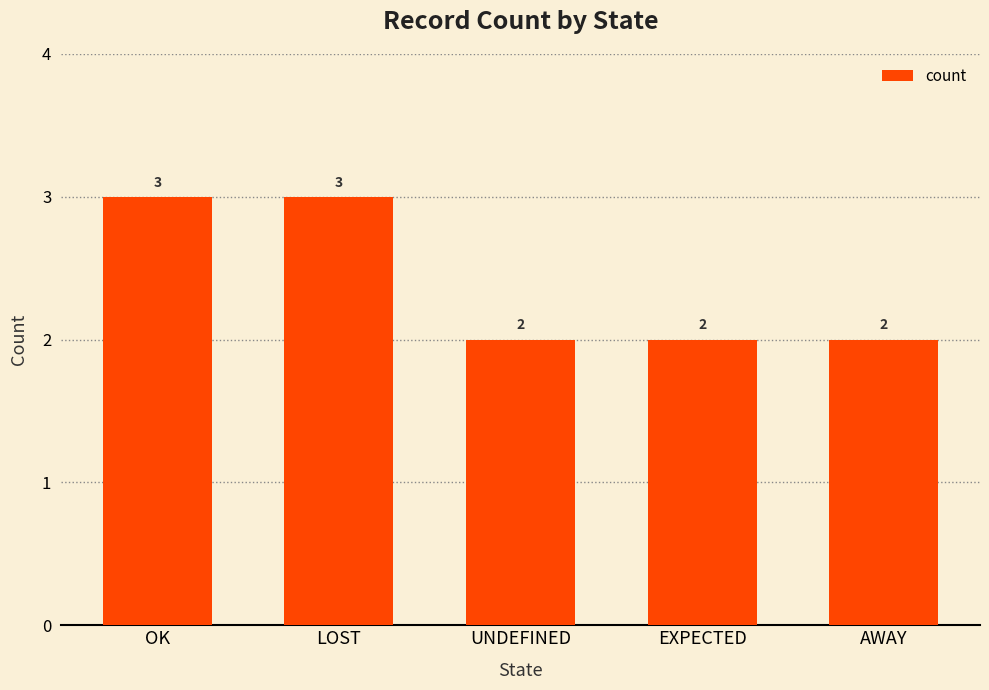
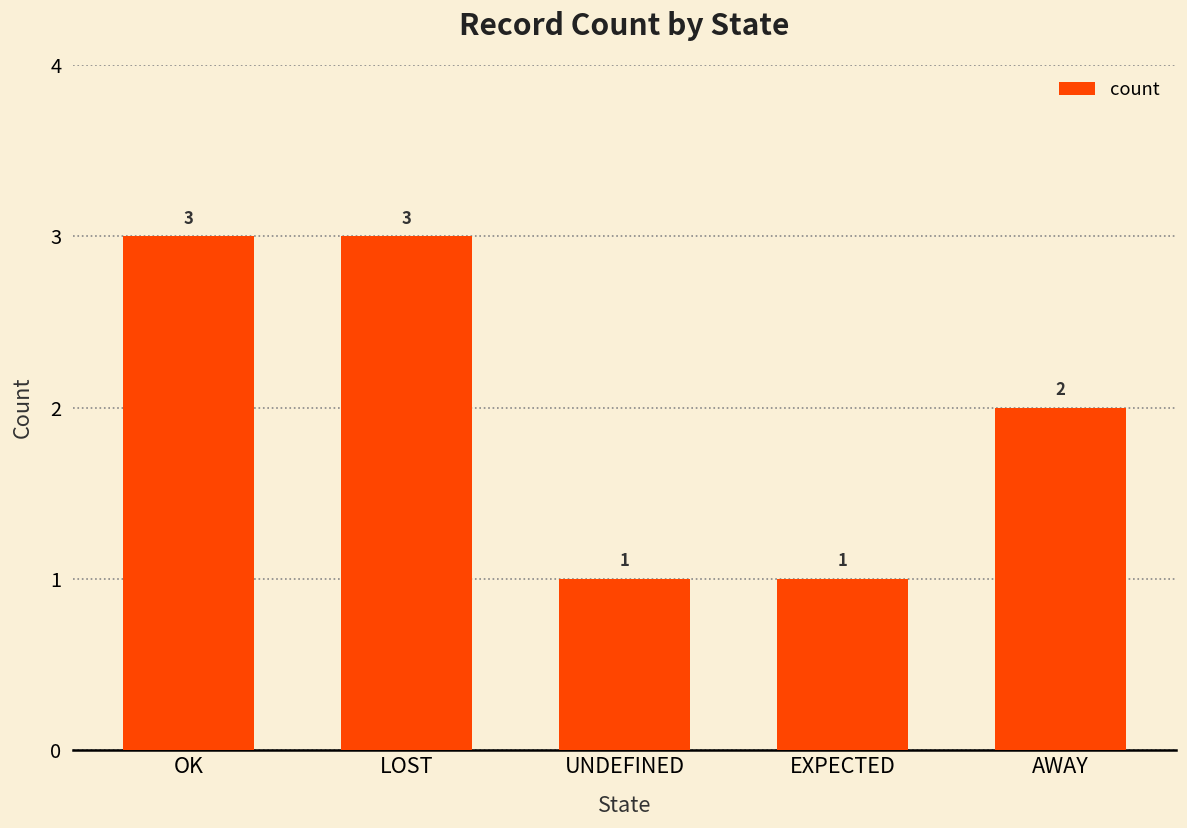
  {
    "OK": 3,
    "LOST": 3,
-   "UNDEFINED": 2,
-   "EXPECTED": 2,
+   "UNDEFINED": 1,
+   "EXPECTED": 1,
    "AWAY": 2
  }
